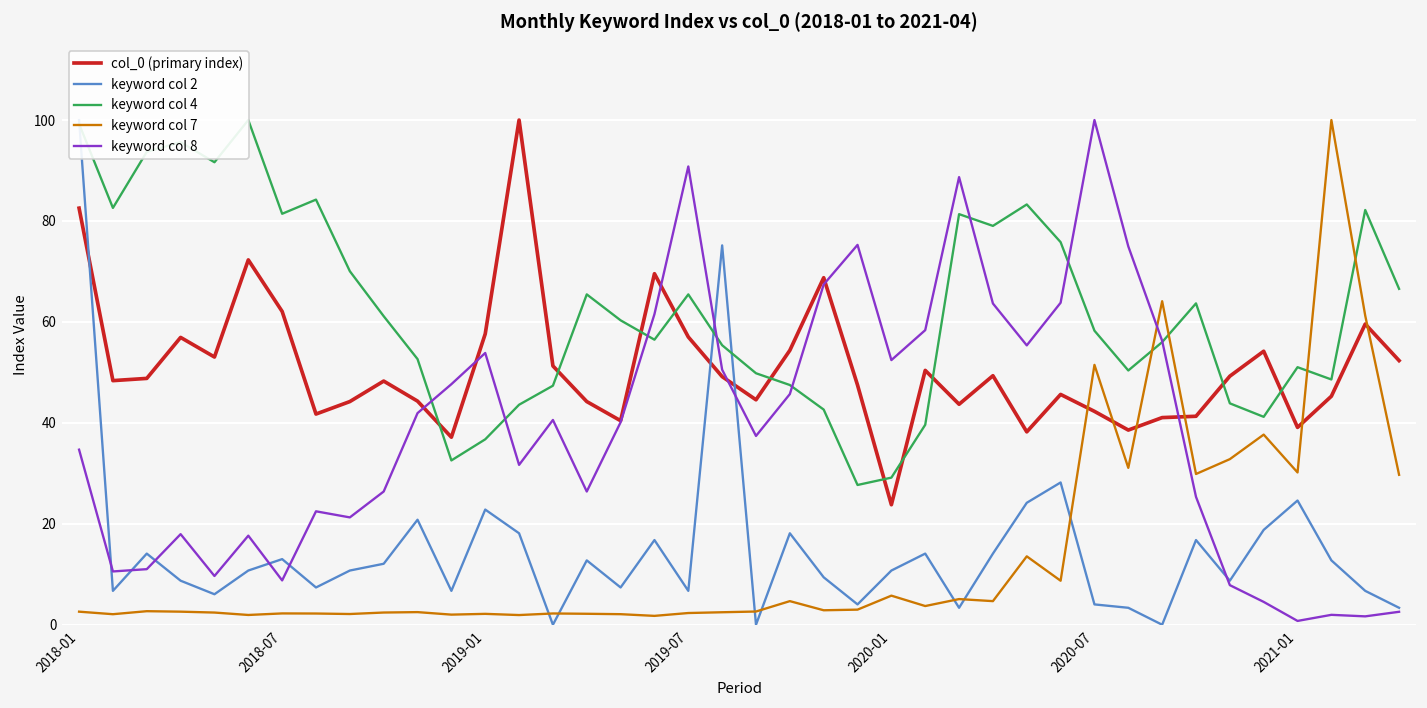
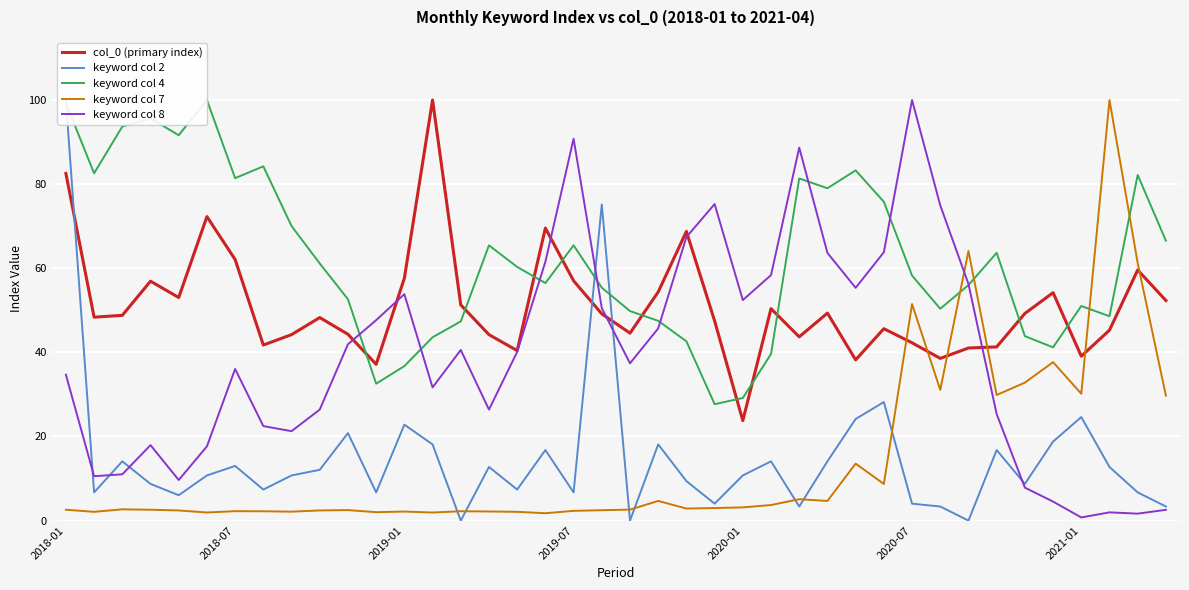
  {
    "col_0 (primary index)": {
      "2018-01": 83,
      "2018-07": 62,
      "2019-01": 58,
      "2019-07": 57,
      "2020-01": 24,
      "2020-07": 42,
      "2021-01": 39
    },
    "keyword col 2": {
      "2018-07": 13,
      "2019-01": 23,
      "2019-07": 7,
      "2020-01": 11,
      "2020-07": 4,
      "2021-01": 25
    },
    "keyword col 4": {
      "2018-07": 81,
      "2019-01": 37,
      "2019-07": 65,
      "2020-01": 29,
      "2020-07": 58,
      "2021-01": 51
    },
    "keyword col 7": {
      "2018-01": 3,
      "2018-07": 2,
      "2019-01": 2,
      "2019-07": 2,
-     "2020-01": 6,
+     "2020-01": 3,
      "2020-07": 51,
      "2021-01": 30
    },
    "keyword col 8": {
      "2018-01": 35,
-     "2018-07": 9,
+     "2018-07": 36,
      "2019-01": 54,
      "2019-07": 91,
      "2020-01": 52,
      "2020-07": 100,
      "2021-01": 1
    }
  }
